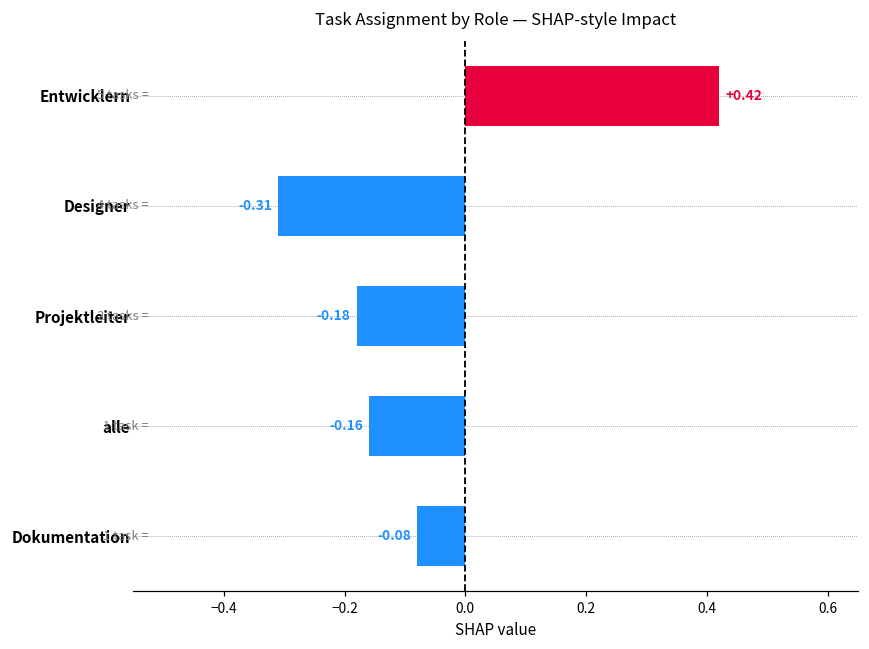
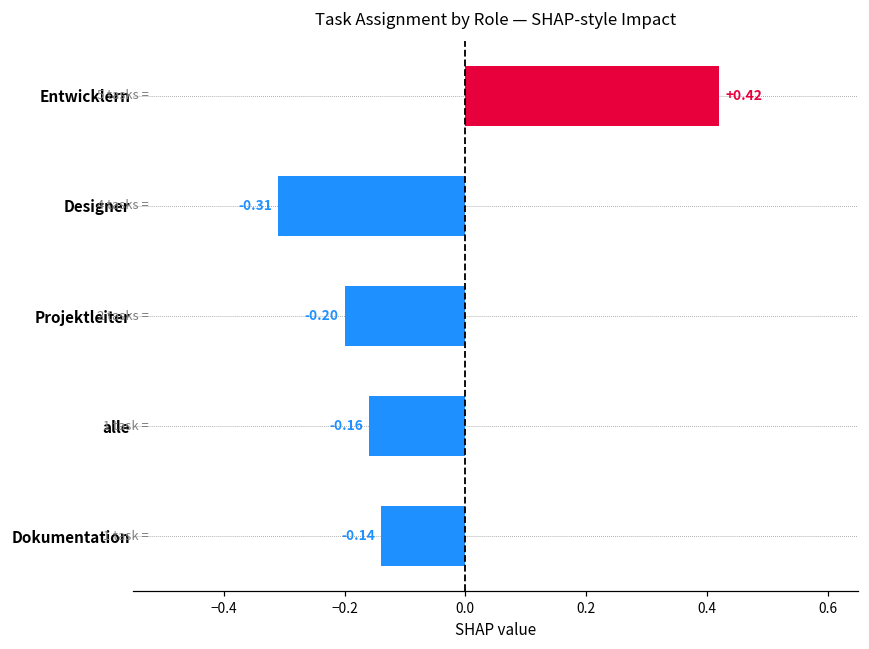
  {
    "Entwicklern": "+0.42",
    "Designer": "-0.31",
-   "Projektleiter": "-0.18",
+   "Projektleiter": "-0.20",
    "alle": "-0.16",
-   "Dokumentation": "-0.08"
+   "Dokumentation": "-0.14"
  }
